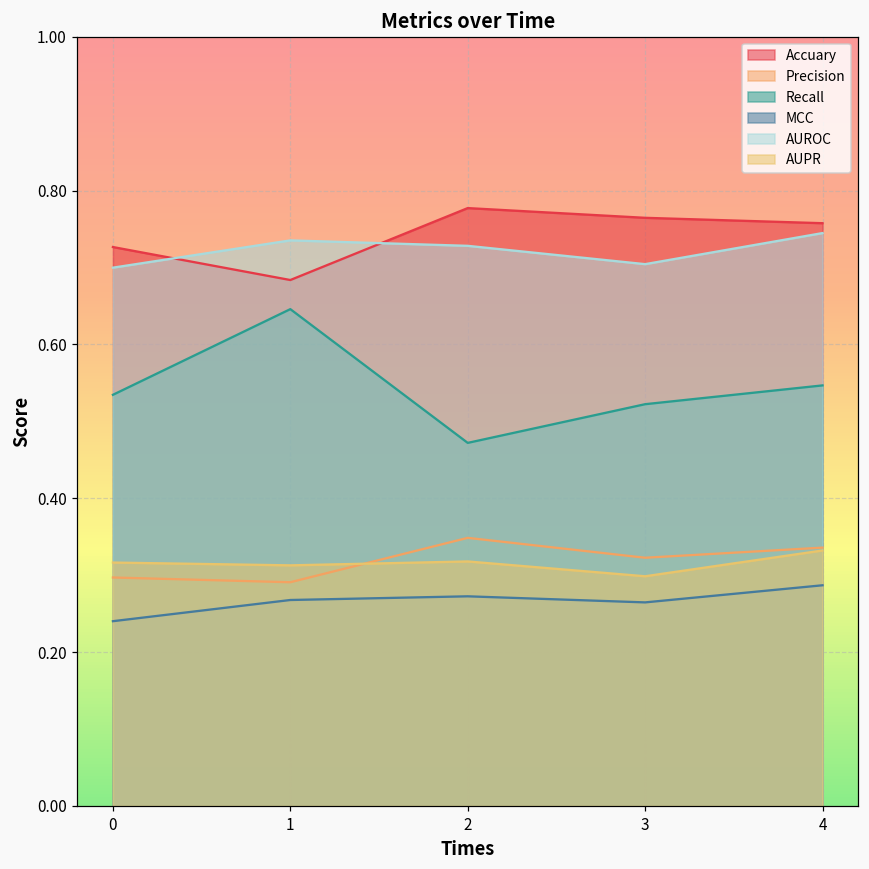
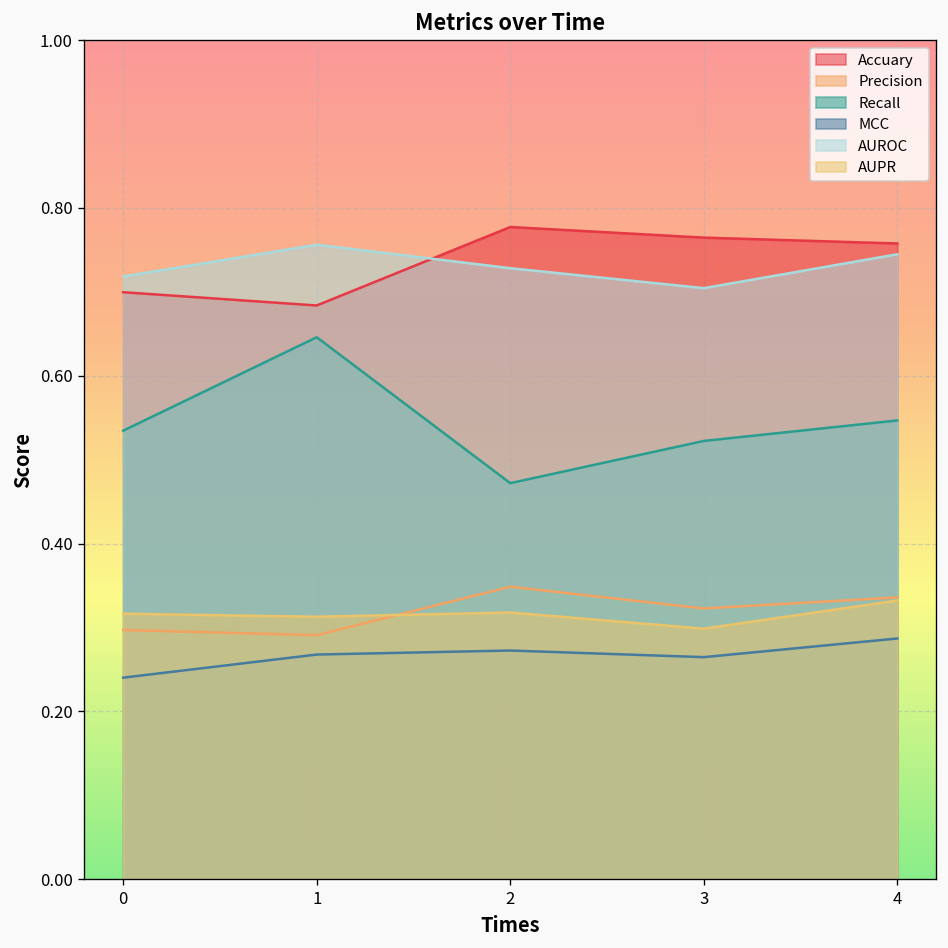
  {
    "Accuary": {
-     "0": 0.73,
+     "0": 0.70,
      "1": 0.68,
      "2": 0.78,
      "3": 0.76,
      "4": 0.76
    },
    "AUROC": {
-     "0": 0.70,
-     "1": 0.74,
+     "0": 0.72,
+     "1": 0.76,
      "2": 0.73,
      "3": 0.70,
      "4": 0.74
    }
  }
